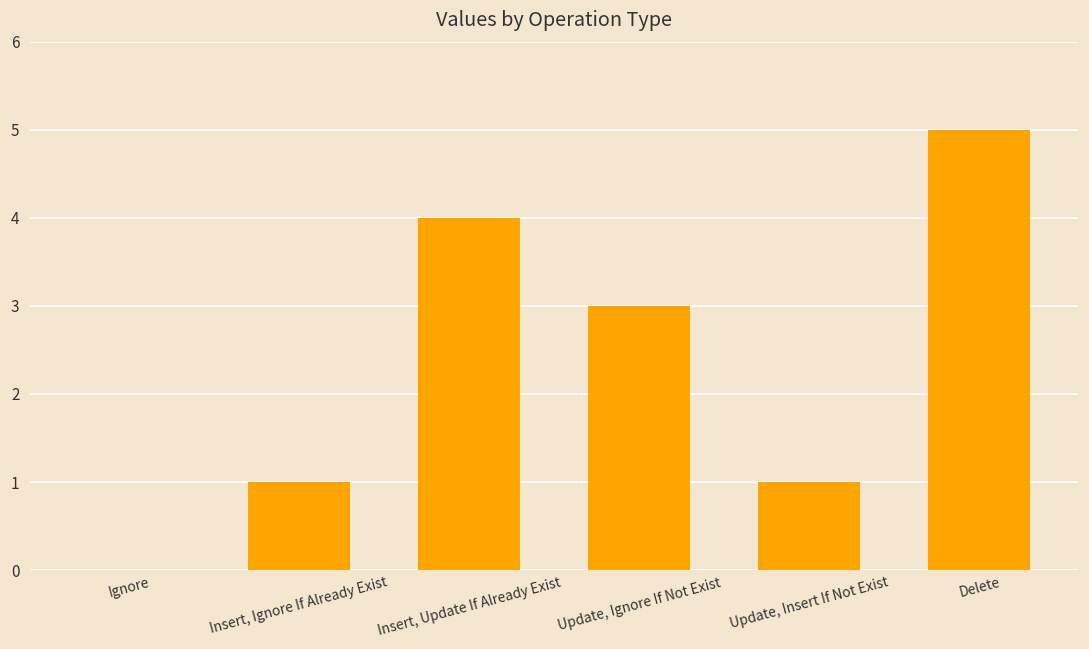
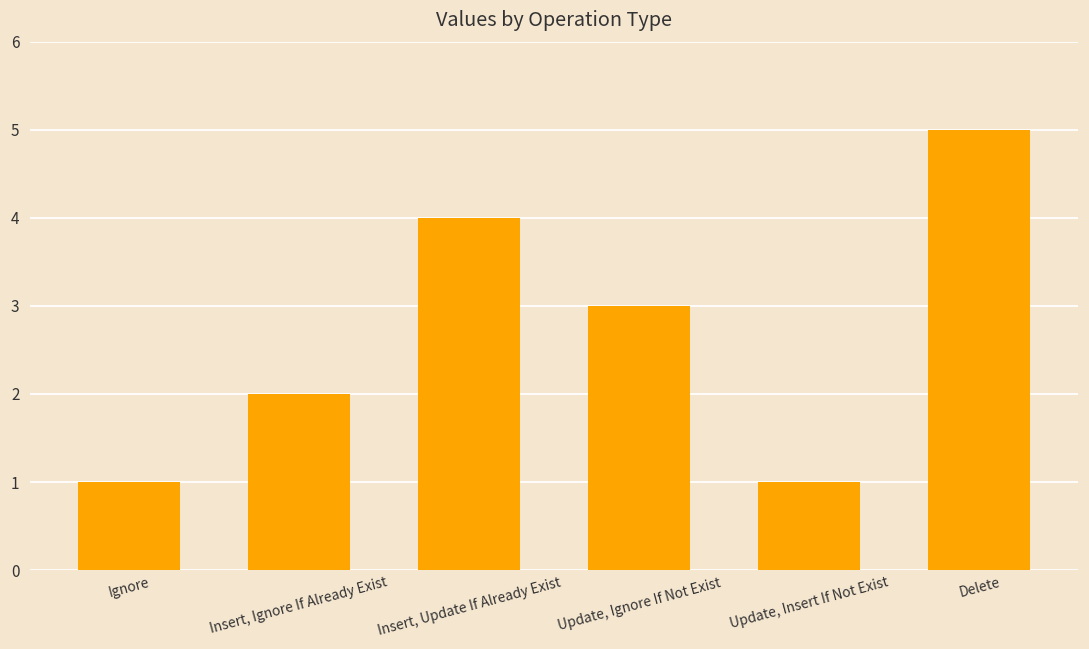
  {
-   "Ignore": 0,
-   "Insert, Ignore If Already Exist": 1,
+   "Ignore": 1,
+   "Insert, Ignore If Already Exist": 2,
    "Insert, Update If Already Exist": 4,
    "Update, Ignore If Not Exist": 3,
    "Update, Insert If Not Exist": 1,
    "Delete": 5
  }
